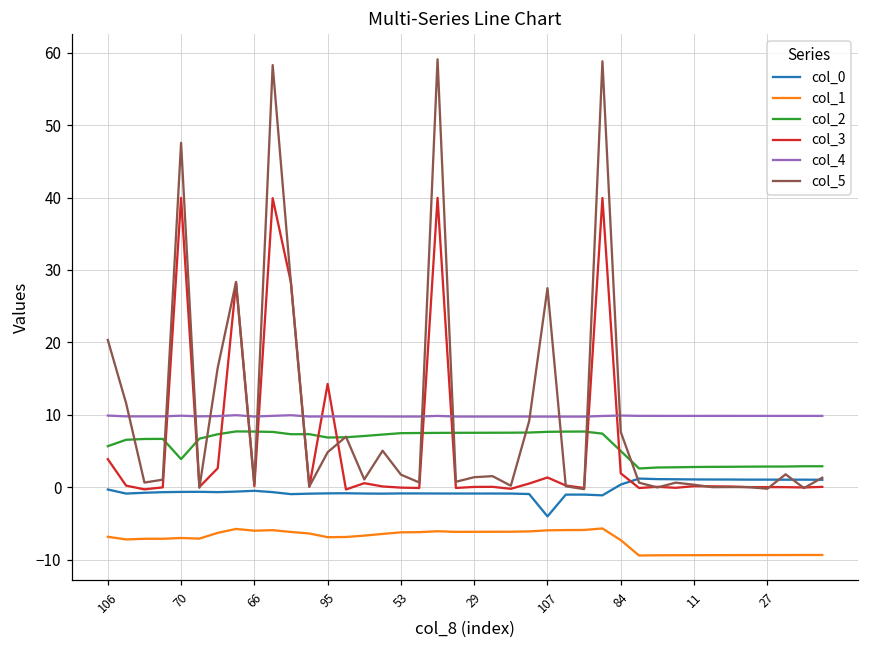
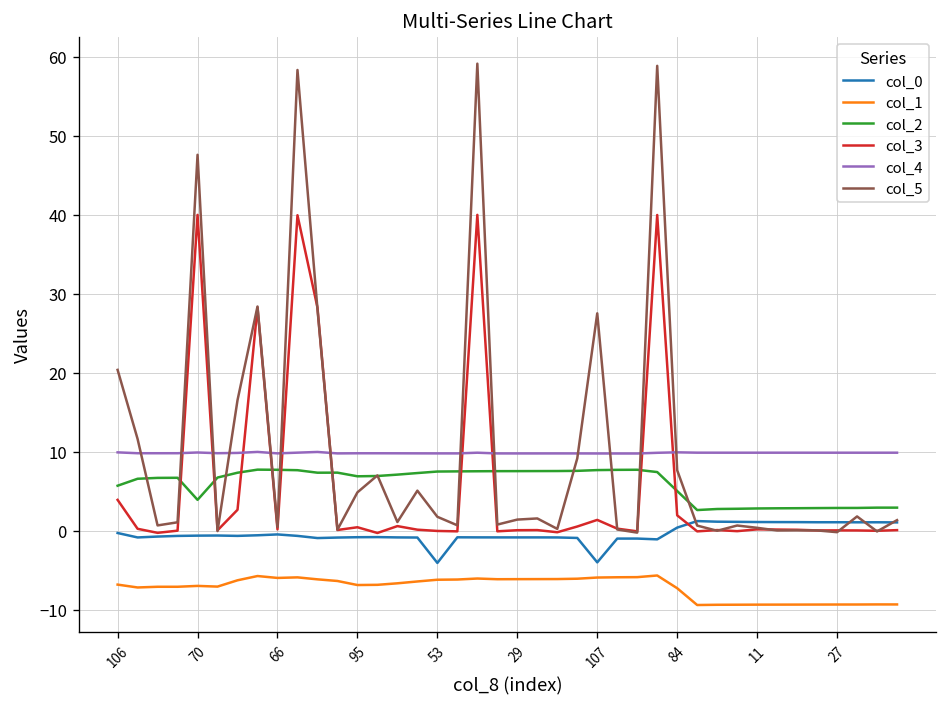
  {
    "col_0": {
      "106": 0,
      "70": -1,
      "66": 0,
      "95": -1,
-     "53": -1,
+     "53": -4,
      "107": -4,
      "84": 0
    },
    "col_1": {
      "106": -7,
      "70": -7,
      "66": -6,
      "95": -7,
      "53": -6,
      "107": -6,
      "84": -7
    },
    "col_2": {
      "106": 6,
      "70": 4,
      "66": 8,
      "95": 7,
      "53": 7,
      "107": 8,
      "84": 5
    },
    "col_3": {
      "106": 4,
      "70": 40,
-     "95": 14,
+     "95": 0,
      "53": 0,
      "107": 1,
      "84": 2
    },
    "col_4": {
      "106": 10,
      "70": 10,
      "66": 10,
      "95": 10,
      "53": 10,
      "107": 10,
      "84": 10
    },
    "col_5": {
      "106": 20,
      "70": 48,
      "95": 5,
      "53": 2,
      "107": 27,
      "84": 8
    }
  }
